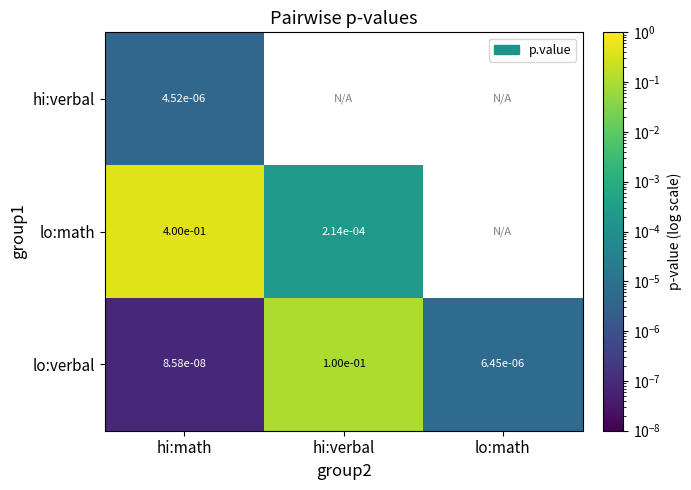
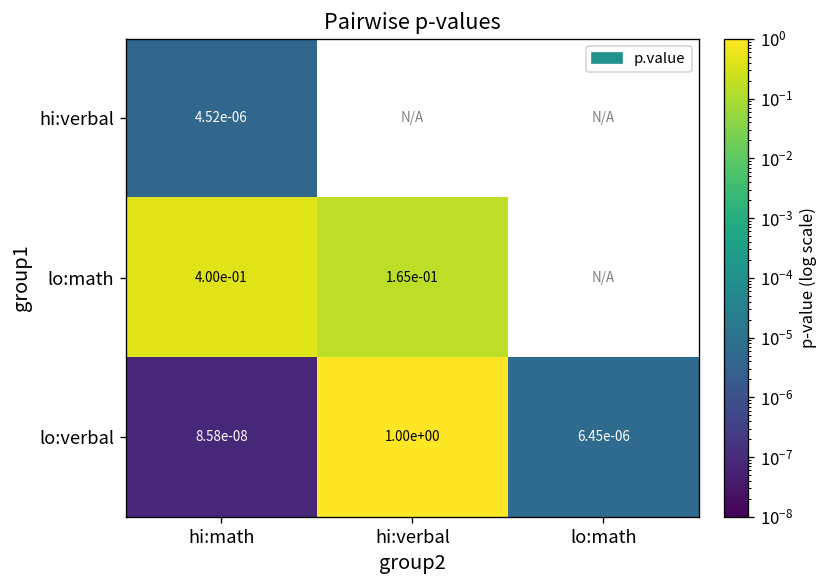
  {
    "hi:verbal": {
      "hi:math": "4.52e-06"
    },
    "lo:math": {
      "hi:math": "4.00e-01",
-     "hi:verbal": "2.14e-04"
+     "hi:verbal": "1.65e-01"
    },
    "lo:verbal": {
      "hi:math": "8.58e-08",
-     "hi:verbal": "1.00e-01",
+     "hi:verbal": "1.00e+00",
      "lo:math": "6.45e-06"
    }
  }
